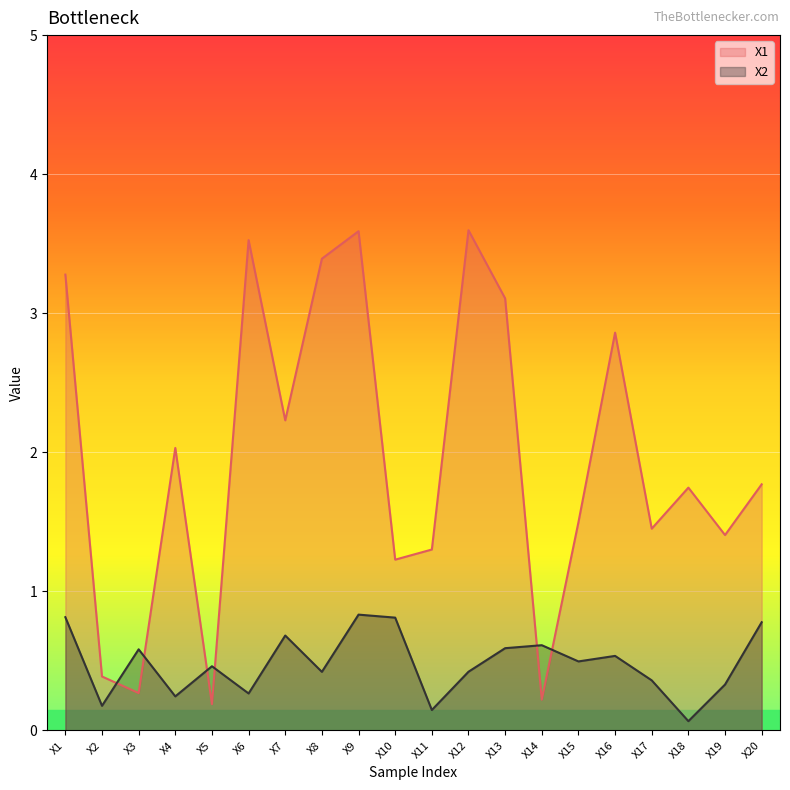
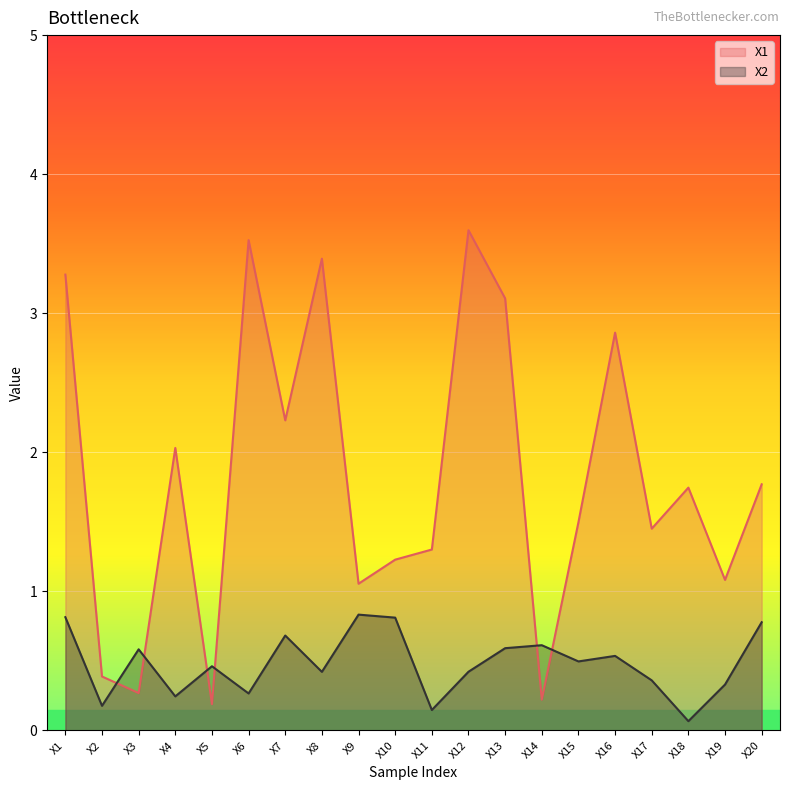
  {
    "X1": {
      "X1": 3.28,
      "X2": 0.39,
      "X3": 0.27,
      "X4": 2.03,
      "X5": 0.19,
      "X6": 3.53,
      "X7": 2.23,
      "X8": 3.39,
-     "X9": 3.59,
+     "X9": 1.05,
      "X10": 1.23,
      "X11": 1.30,
      "X12": 3.60,
      "X13": 3.11,
      "X14": 0.22,
      "X15": 1.50,
      "X16": 2.86,
      "X17": 1.45,
      "X18": 1.75,
-     "X19": 1.40,
+     "X19": 1.08,
      "X20": 1.77
    },
    "X2": {
      "X1": 0.81,
      "X2": 0.18,
      "X3": 0.58,
      "X4": 0.24,
      "X5": 0.46,
      "X6": 0.27,
      "X7": 0.68,
      "X8": 0.42,
      "X9": 0.83,
      "X10": 0.81,
      "X12": 0.42,
      "X13": 0.59,
      "X14": 0.61,
      "X15": 0.50,
      "X16": 0.54,
      "X17": 0.36,
      "X19": 0.33,
      "X20": 0.78
    }
  }
